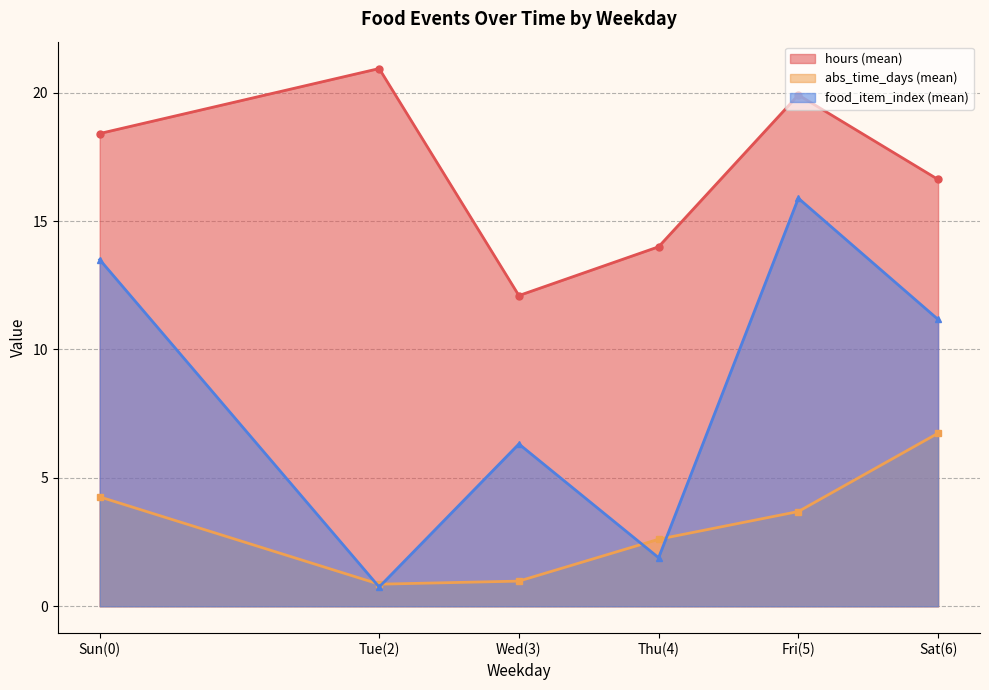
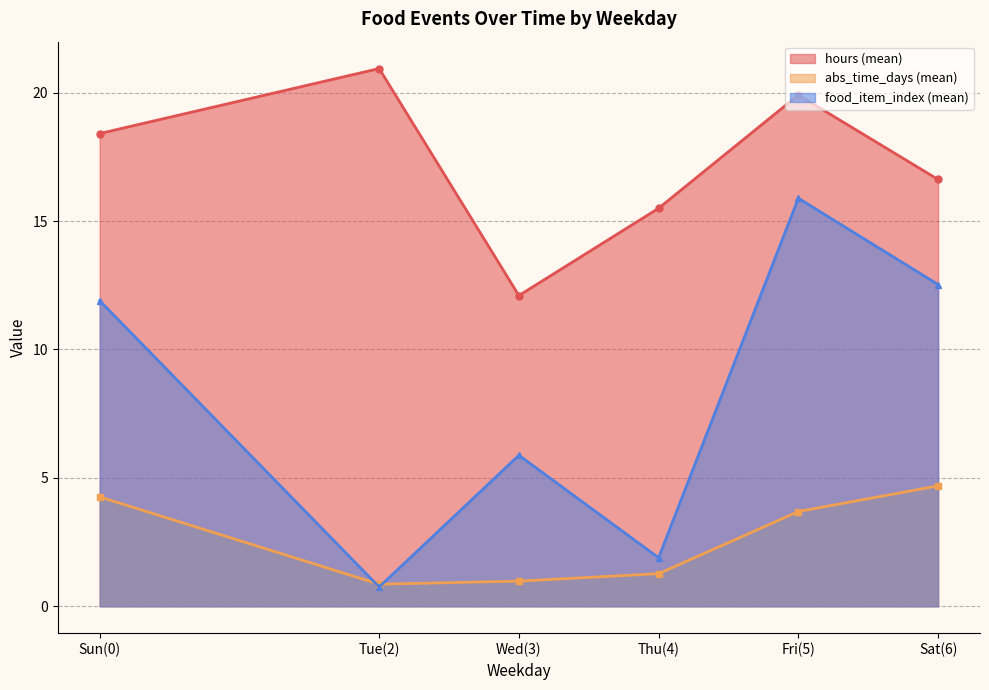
  {
    "hours (mean)": {
      "Sun(0)": 18.4,
      "Tue(2)": 20.9,
      "Wed(3)": 12.1,
-     "Thu(4)": 14.0,
+     "Thu(4)": 15.5,
      "Sat(6)": 16.6
    },
    "abs_time_days (mean)": {
      "Sun(0)": 4.3,
      "Tue(2)": 0.9,
      "Wed(3)": 1.0,
-     "Thu(4)": 2.6,
+     "Thu(4)": 1.3,
      "Fri(5)": 3.7,
-     "Sat(6)": 6.7
+     "Sat(6)": 4.7
    },
    "food_item_index (mean)": {
-     "Sun(0)": 13.5,
+     "Sun(0)": 11.9,
      "Tue(2)": 0.8,
-     "Wed(3)": 6.3,
+     "Wed(3)": 5.9,
      "Thu(4)": 1.9,
      "Fri(5)": 15.9,
-     "Sat(6)": 11.2
+     "Sat(6)": 12.5
    }
  }
